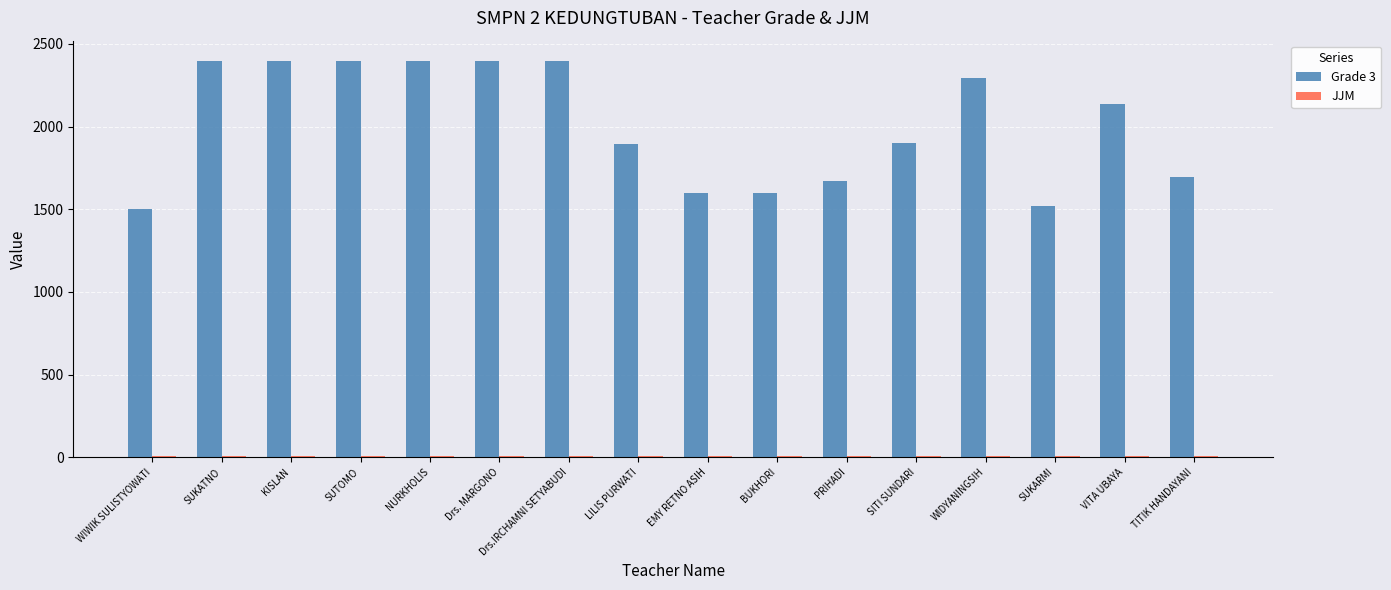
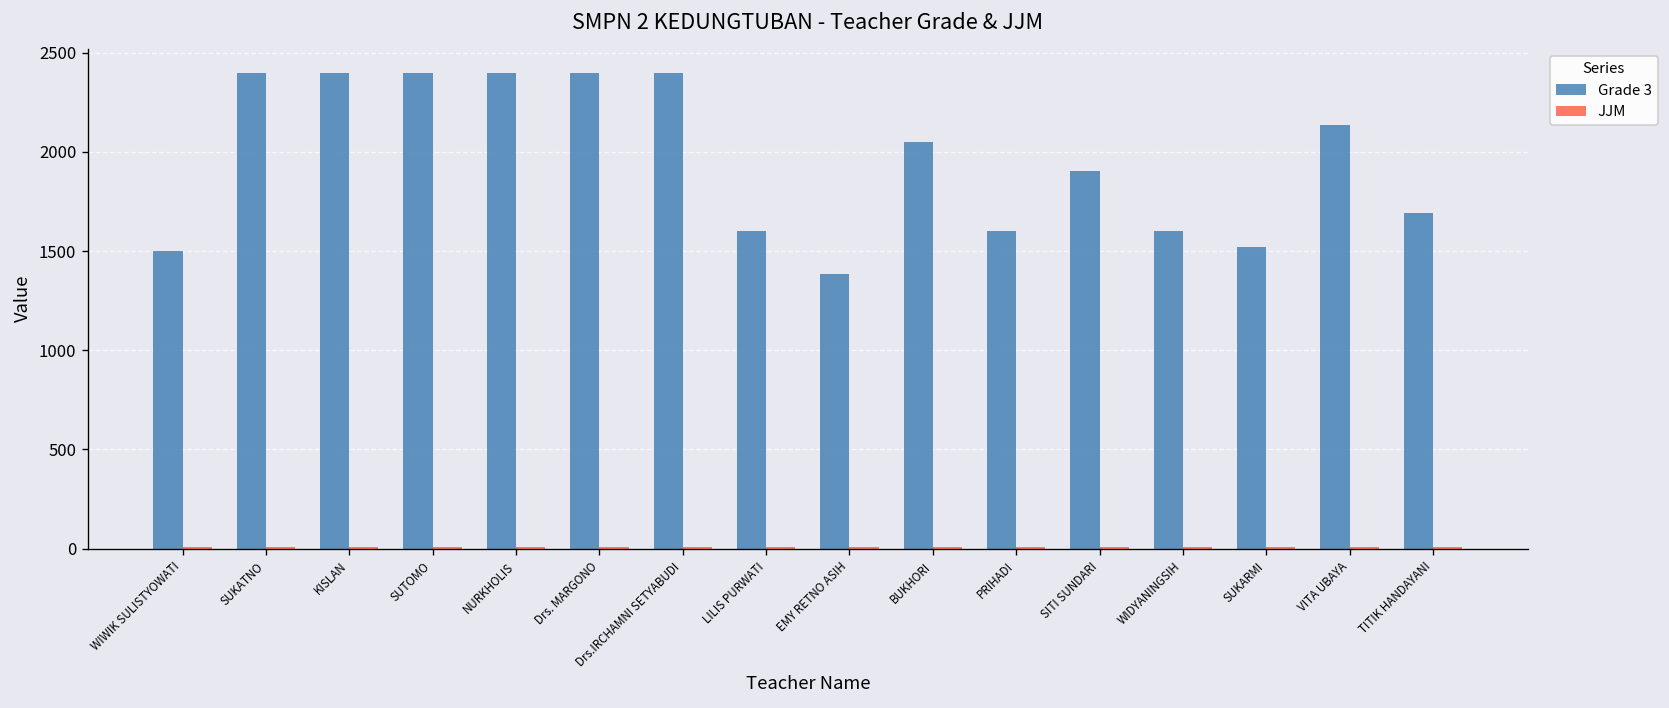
  {
    "Grade 3": {
      "WIWIK SULISTYOWATI": 1500,
      "SUKATNO": 2400,
      "KISLAN": 2400,
      "SUTOMO": 2400,
      "NURKHOLIS": 2400,
      "Drs. MARGONO": 2400,
      "Drs.IRCHAMNI SETYABUDI": 2400,
-     "LILIS PURWATI": 1890,
-     "EMY RETNO ASIH": 1600,
-     "BUKHORI": 1600,
-     "PRIHADI": 1670,
+     "LILIS PURWATI": 1600,
+     "EMY RETNO ASIH": 1380,
+     "BUKHORI": 2050,
+     "PRIHADI": 1600,
      "SITI SUNDARI": 1900,
-     "WIDYANINGSIH": 2300,
+     "WIDYANINGSIH": 1600,
      "SUKARMI": 1520,
      "VITA UBAYA": 2140,
      "TITIK HANDAYANI": 1690
    }
  }
